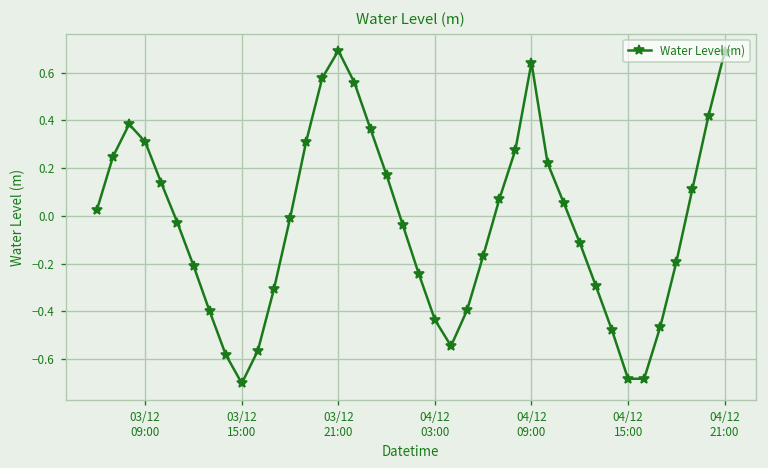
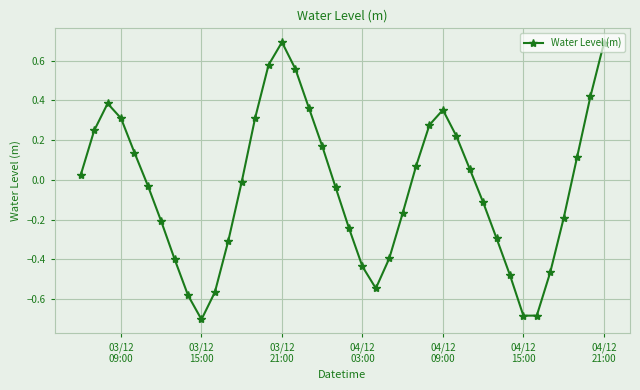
  {
    "03/12 09:00": 0.31,
    "03/12 15:00": -0.70,
    "03/12 21:00": 0.69,
    "04/12 03:00": -0.44,
-   "04/12 09:00": 0.64,
+   "04/12 09:00": 0.35,
    "04/12 15:00": -0.68
  }
